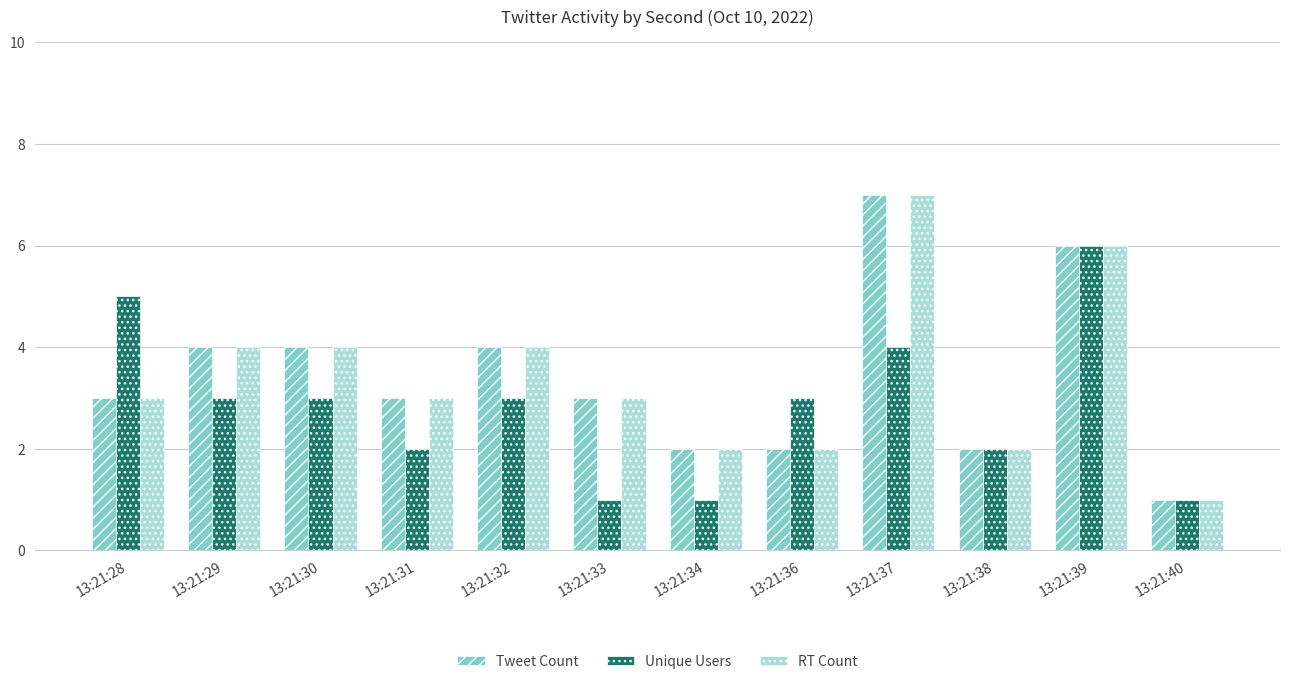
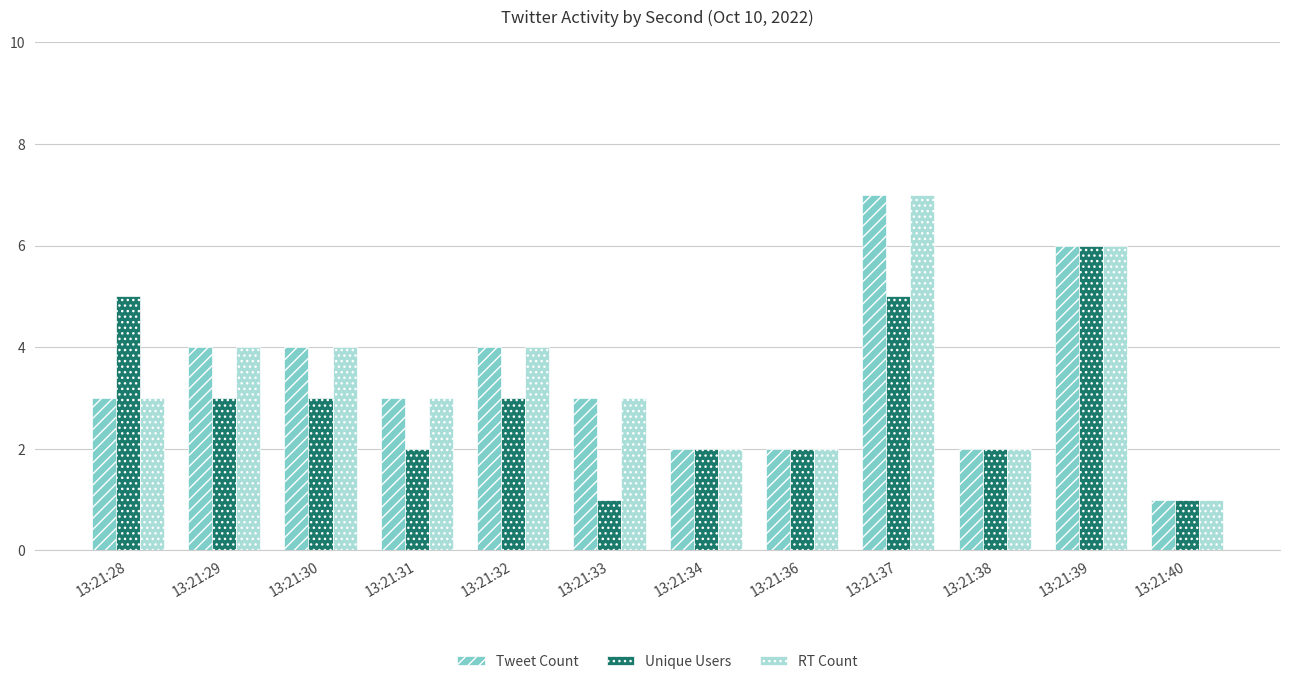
  {
    "Unique Users": {
      "13:21:28": 5,
      "13:21:29": 3,
      "13:21:30": 3,
      "13:21:31": 2,
      "13:21:32": 3,
      "13:21:33": 1,
-     "13:21:34": 1,
-     "13:21:36": 3,
-     "13:21:37": 4,
+     "13:21:34": 2,
+     "13:21:36": 2,
+     "13:21:37": 5,
      "13:21:38": 2,
      "13:21:39": 6,
      "13:21:40": 1
    }
  }
